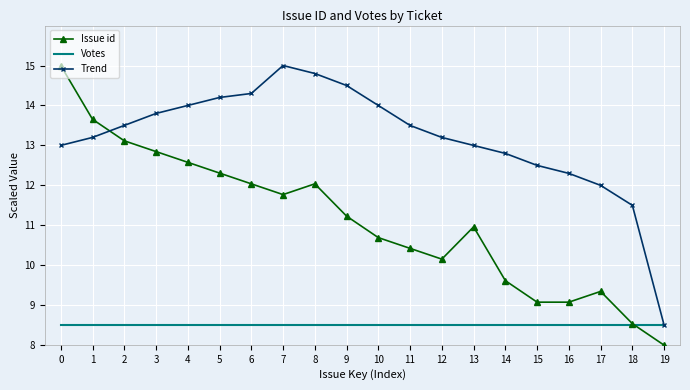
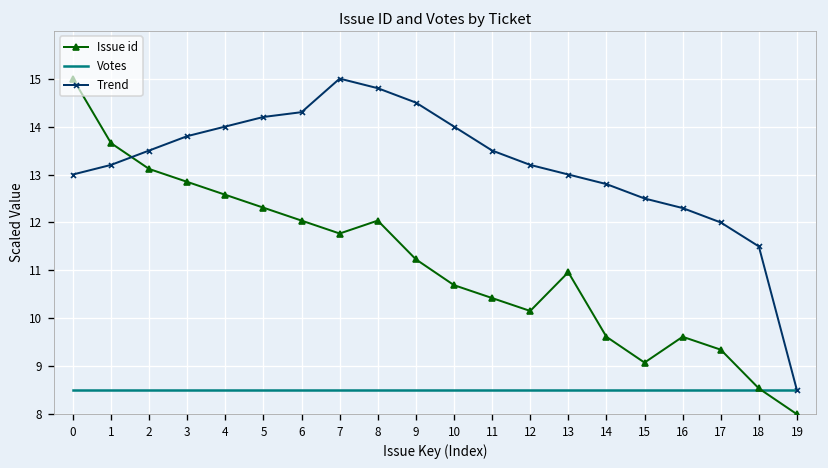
  {
    "Issue id": {
      "1": 13.7,
      "2": 13.1,
      "3": 12.8,
      "4": 12.6,
      "5": 12.3,
      "6": 12.0,
      "7": 11.8,
      "8": 12.0,
      "9": 11.2,
      "10": 10.7,
      "11": 10.4,
      "12": 10.2,
      "13": 11.0,
      "14": 9.6,
      "15": 9.1,
-     "16": 9.1,
+     "16": 9.6,
      "17": 9.3,
      "19": 8.0
    },
    "Votes": {
      "0": 8.5,
      "1": 8.5,
      "2": 8.5,
      "3": 8.5,
      "4": 8.5,
      "5": 8.5,
      "6": 8.5,
      "7": 8.5,
      "8": 8.5,
      "9": 8.5,
      "10": 8.5,
      "11": 8.5,
      "12": 8.5,
      "13": 8.5,
      "14": 8.5,
      "15": 8.5,
      "16": 8.5,
      "17": 8.5
    },
    "Trend": {
      "0": 13.0,
      "1": 13.2,
      "2": 13.5,
      "3": 13.8,
      "4": 14.0,
      "5": 14.2,
      "6": 14.3,
      "7": 15.0,
      "8": 14.8,
      "9": 14.5,
      "10": 14.0,
      "11": 13.5,
      "12": 13.2,
      "13": 13.0,
      "14": 12.8,
      "15": 12.5,
      "16": 12.3,
      "17": 12.0,
      "18": 11.5
    }
  }
